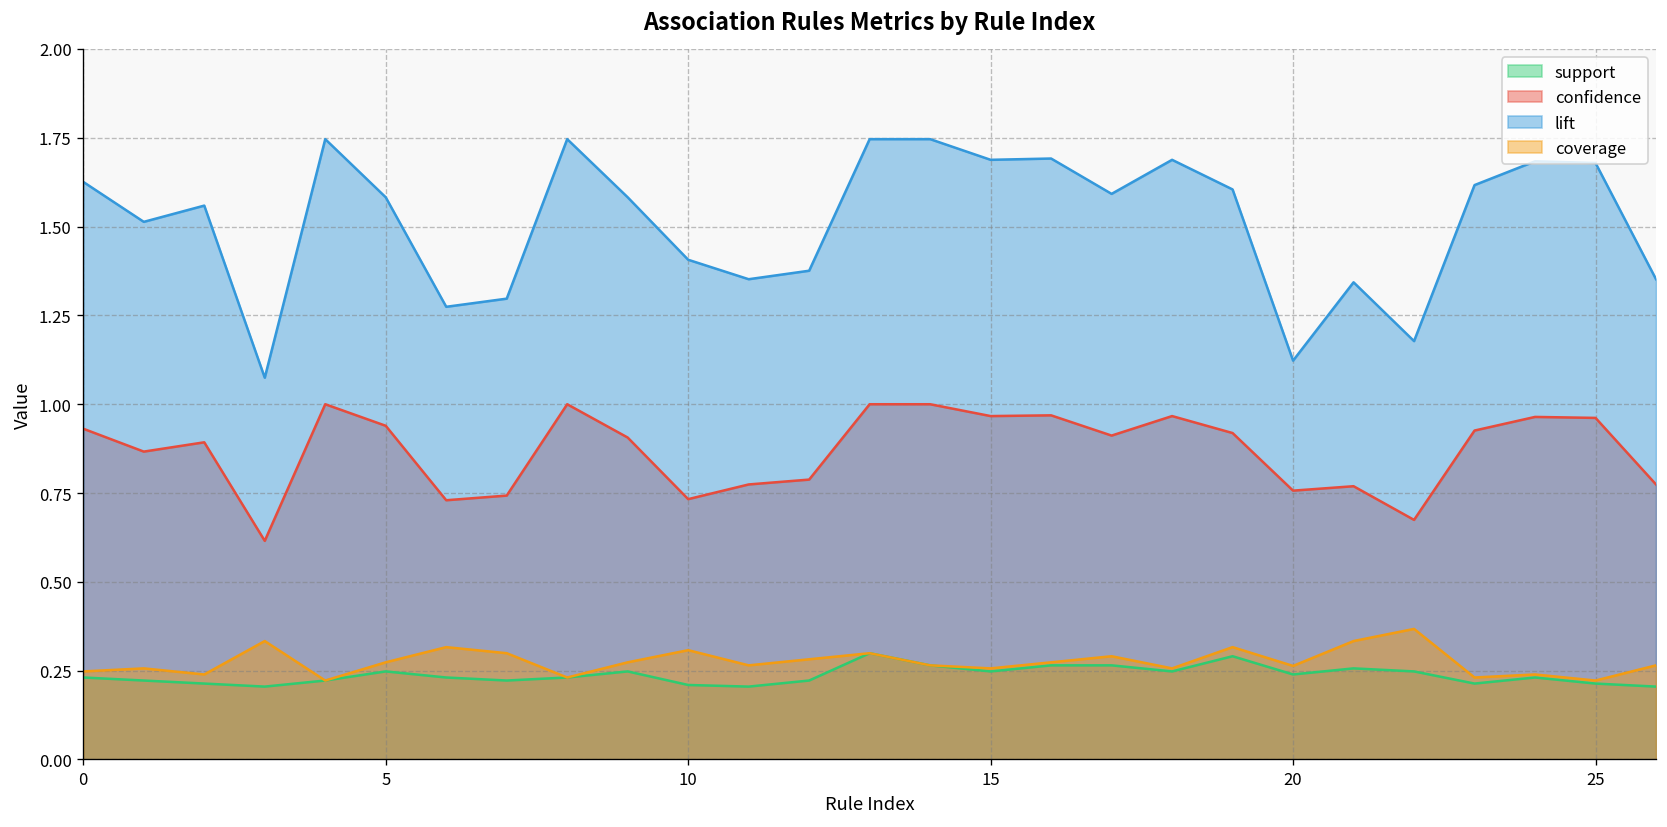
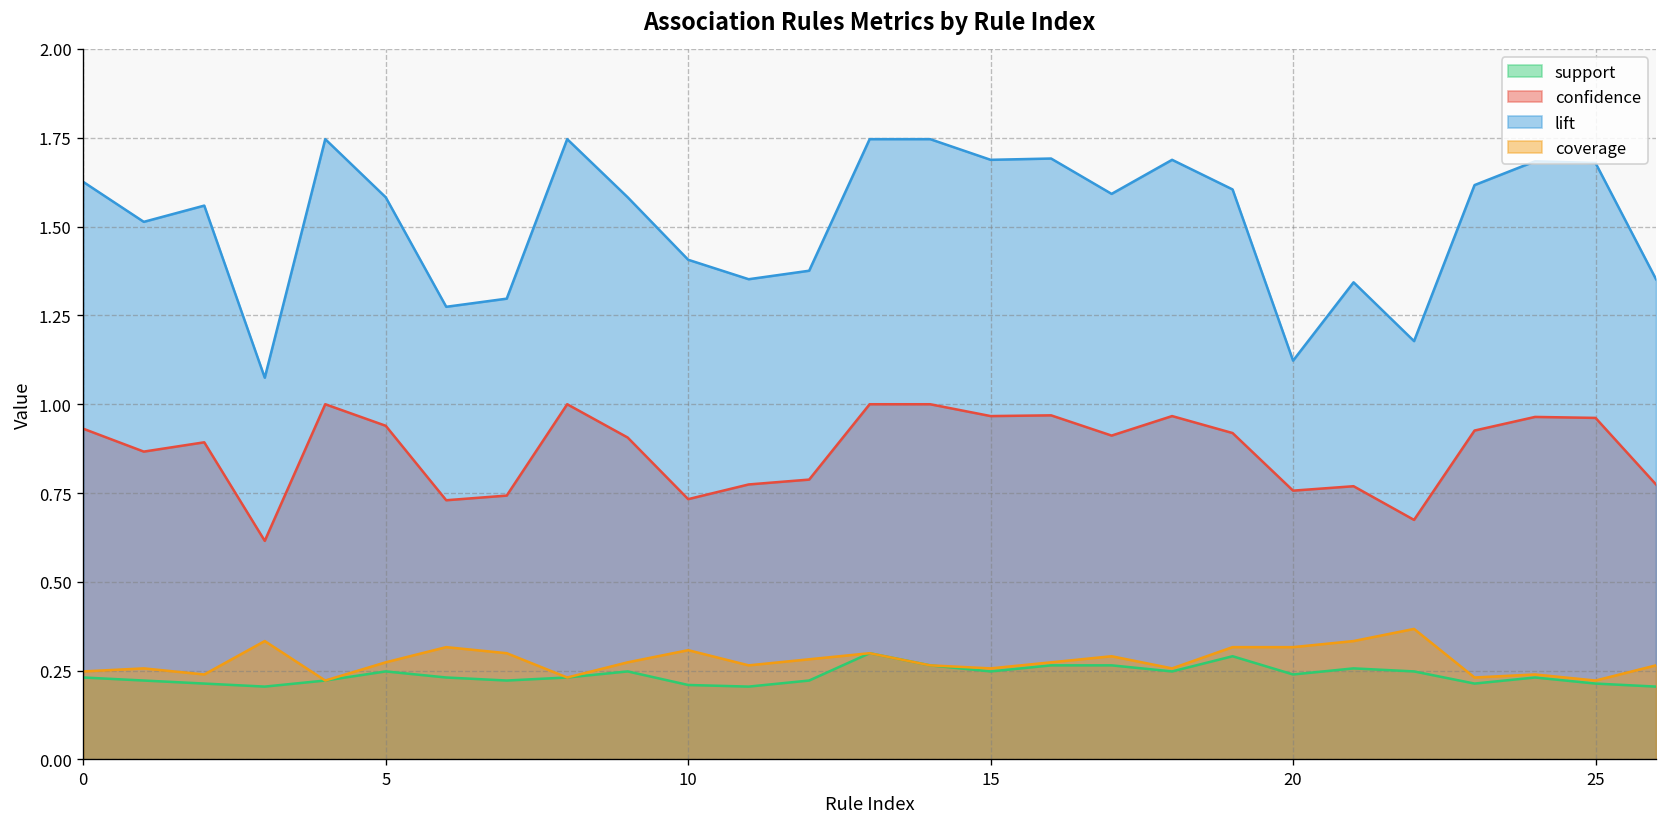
  {
    "support": {
      "0": 0.23,
      "5": 0.25,
      "10": 0.21,
      "20": 0.24,
      "25": 0.21
    },
    "confidence": {
      "0": 0.93,
      "5": 0.94,
      "10": 0.73,
      "15": 0.97,
      "20": 0.76,
      "25": 0.96
    },
    "lift": {
      "0": 1.63,
      "5": 1.58,
      "10": 1.41,
      "15": 1.69,
      "20": 1.12,
      "25": 1.68
    },
    "coverage": {
      "0": 0.25,
      "5": 0.27,
      "10": 0.31,
-     "20": 0.26,
+     "20": 0.32,
      "25": 0.22
    }
  }
